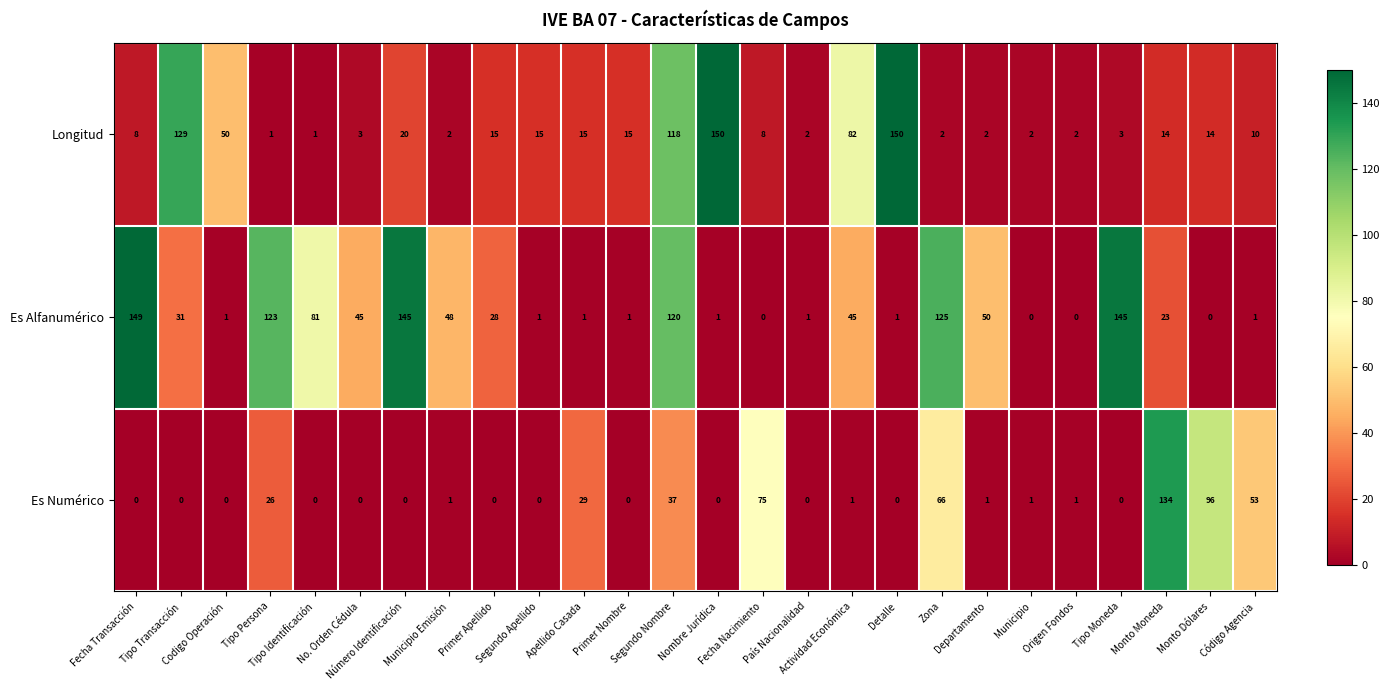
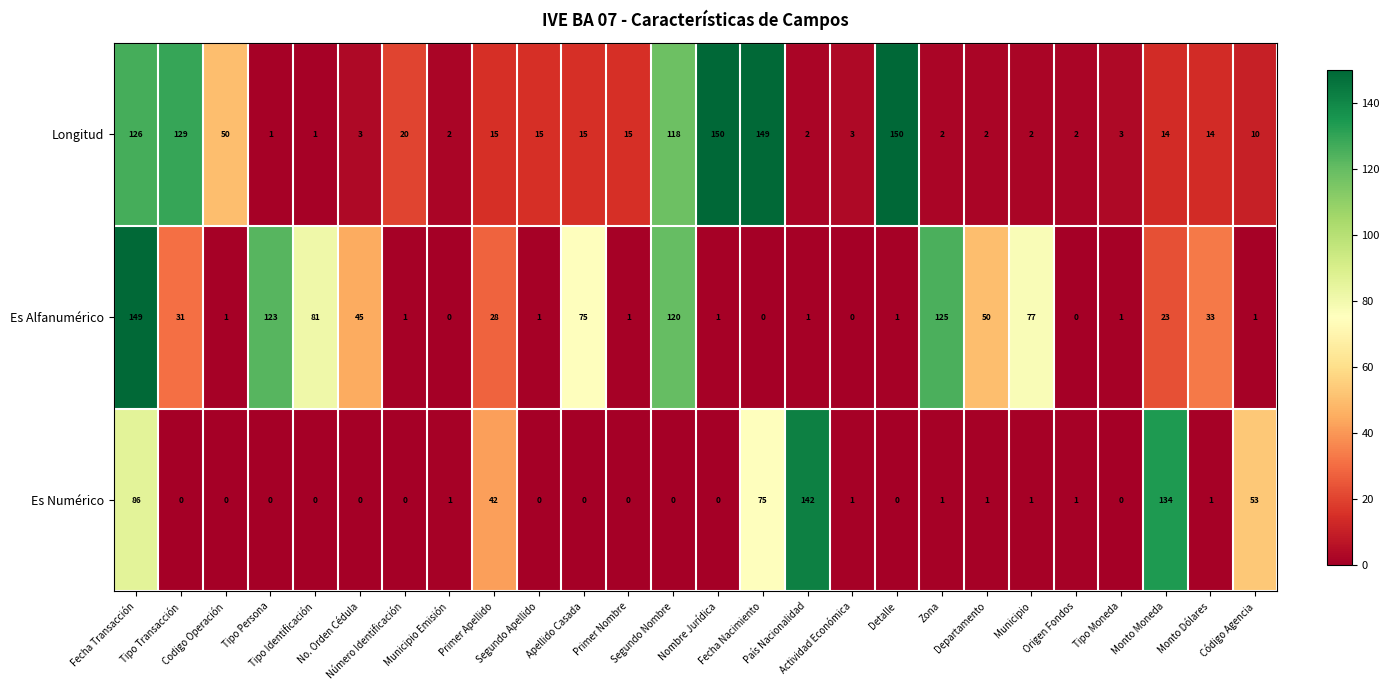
  {
    "Longitud": {
-     "Fecha Transacción": 8,
+     "Fecha Transacción": 126,
      "Tipo Transacción": 129,
      "Codigo Operación": 50,
      "Tipo Persona": 1,
      "Tipo Identificación": 1,
      "No. Orden Cédula": 3,
      "Número Identificación": 20,
      "Municipio Emisión": 2,
      "Primer Apellido": 15,
      "Segundo Apellido": 15,
      "Apellido Casada": 15,
      "Primer Nombre": 15,
      "Segundo Nombre": 118,
      "Nombre Jurídica": 150,
-     "Fecha Nacimiento": 8,
+     "Fecha Nacimiento": 149,
      "País Nacionalidad": 2,
-     "Actividad Económica": 82,
+     "Actividad Económica": 3,
      "Detalle": 150,
      "Zona": 2,
      "Departamento": 2,
      "Municipio": 2,
      "Origen Fondos": 2,
      "Tipo Moneda": 3,
      "Monto Moneda": 14,
      "Monto Dólares": 14,
      "Código Agencia": 10
    },
    "Es Alfanumérico": {
      "Fecha Transacción": 149,
      "Tipo Transacción": 31,
      "Codigo Operación": 1,
      "Tipo Persona": 123,
      "Tipo Identificación": 81,
      "No. Orden Cédula": 45,
-     "Número Identificación": 145,
-     "Municipio Emisión": 48,
+     "Número Identificación": 1,
+     "Municipio Emisión": 0,
      "Primer Apellido": 28,
      "Segundo Apellido": 1,
-     "Apellido Casada": 1,
+     "Apellido Casada": 75,
      "Primer Nombre": 1,
      "Segundo Nombre": 120,
      "Nombre Jurídica": 1,
      "Fecha Nacimiento": 0,
      "País Nacionalidad": 1,
-     "Actividad Económica": 45,
+     "Actividad Económica": 0,
      "Detalle": 1,
      "Zona": 125,
      "Departamento": 50,
-     "Municipio": 0,
+     "Municipio": 77,
      "Origen Fondos": 0,
-     "Tipo Moneda": 145,
+     "Tipo Moneda": 1,
      "Monto Moneda": 23,
-     "Monto Dólares": 0,
+     "Monto Dólares": 33,
      "Código Agencia": 1
    },
    "Es Numérico": {
-     "Fecha Transacción": 0,
+     "Fecha Transacción": 86,
      "Tipo Transacción": 0,
      "Codigo Operación": 0,
-     "Tipo Persona": 26,
+     "Tipo Persona": 0,
      "Tipo Identificación": 0,
      "No. Orden Cédula": 0,
      "Número Identificación": 0,
      "Municipio Emisión": 1,
-     "Primer Apellido": 0,
+     "Primer Apellido": 42,
      "Segundo Apellido": 0,
-     "Apellido Casada": 29,
+     "Apellido Casada": 0,
      "Primer Nombre": 0,
-     "Segundo Nombre": 37,
+     "Segundo Nombre": 0,
      "Nombre Jurídica": 0,
      "Fecha Nacimiento": 75,
-     "País Nacionalidad": 0,
+     "País Nacionalidad": 142,
      "Actividad Económica": 1,
      "Detalle": 0,
-     "Zona": 66,
+     "Zona": 1,
      "Departamento": 1,
      "Municipio": 1,
      "Origen Fondos": 1,
      "Tipo Moneda": 0,
      "Monto Moneda": 134,
-     "Monto Dólares": 96,
+     "Monto Dólares": 1,
      "Código Agencia": 53
    }
  }
